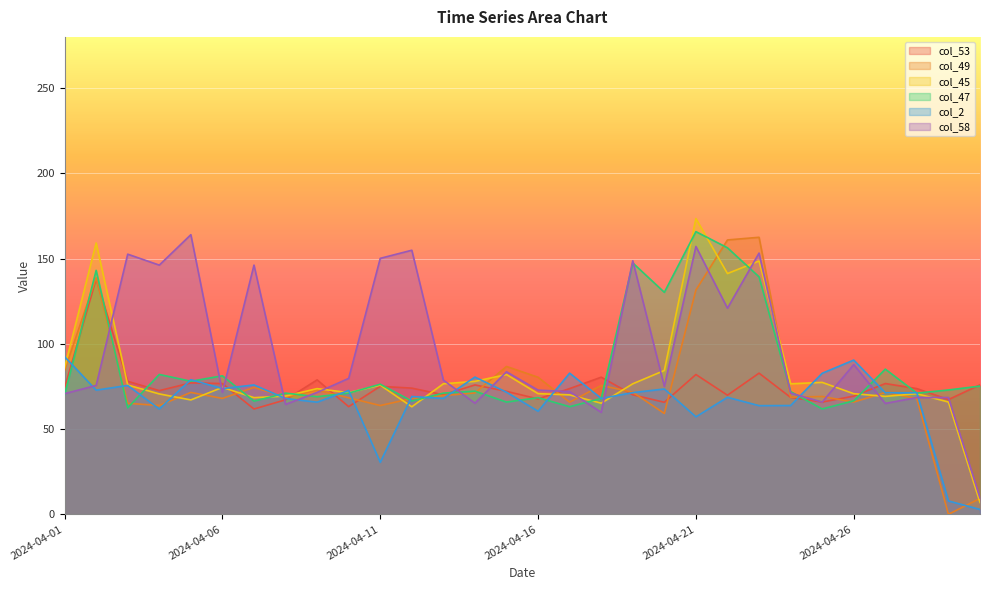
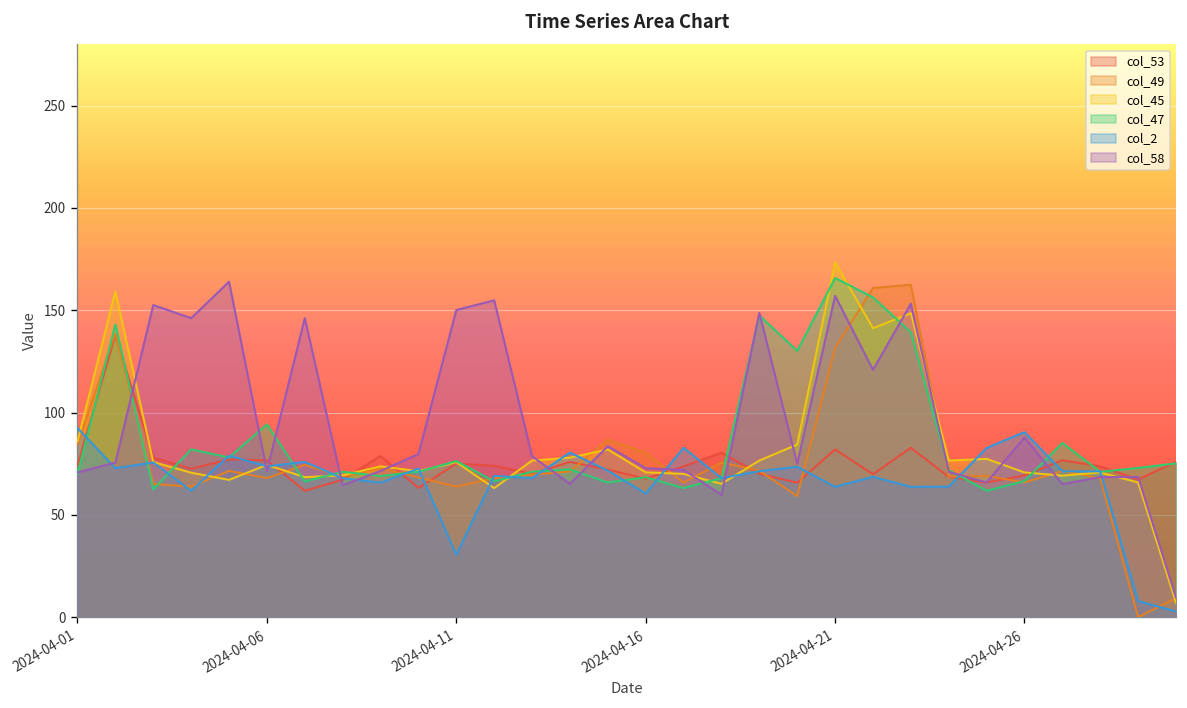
  {
    "col_47": {
-     "2024-04-06": 81,
+     "2024-04-06": 94,
      "2024-04-21": 166
    },
    "col_2": {
      "2024-04-01": 92,
      "2024-04-11": 31,
      "2024-04-16": 60,
-     "2024-04-21": 57,
+     "2024-04-21": 64,
      "2024-04-26": 90
    },
    "col_58": {
      "2024-04-06": 72,
      "2024-04-11": 150,
      "2024-04-16": 73,
      "2024-04-21": 157,
      "2024-04-26": 88
    }
  }
